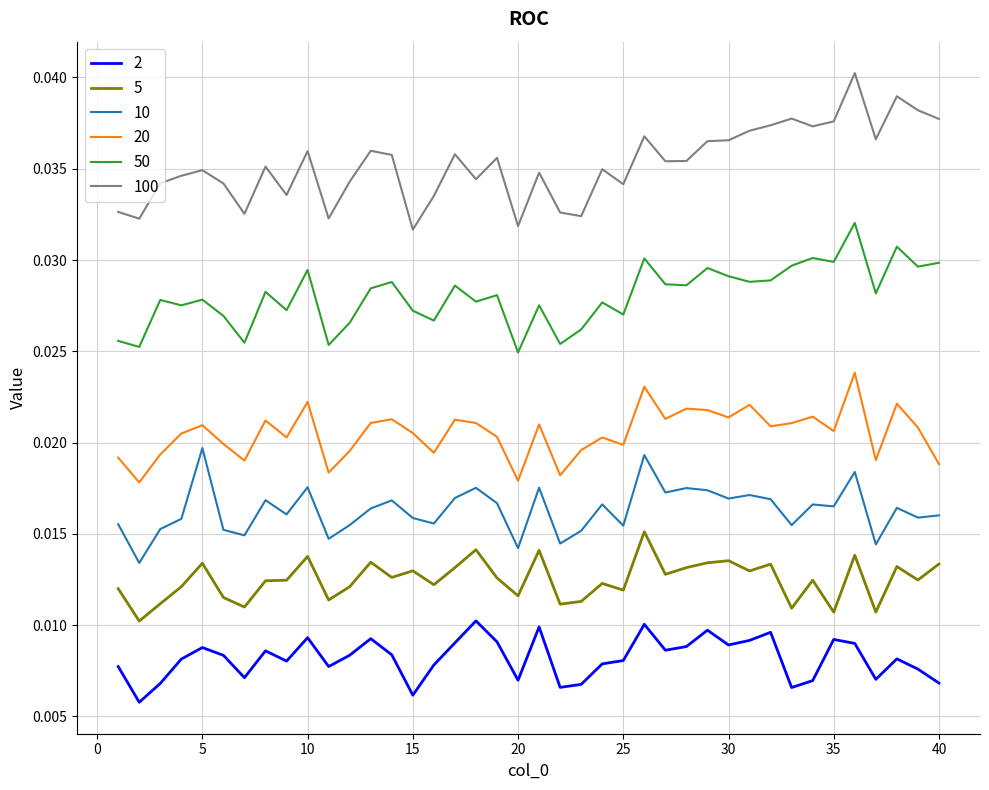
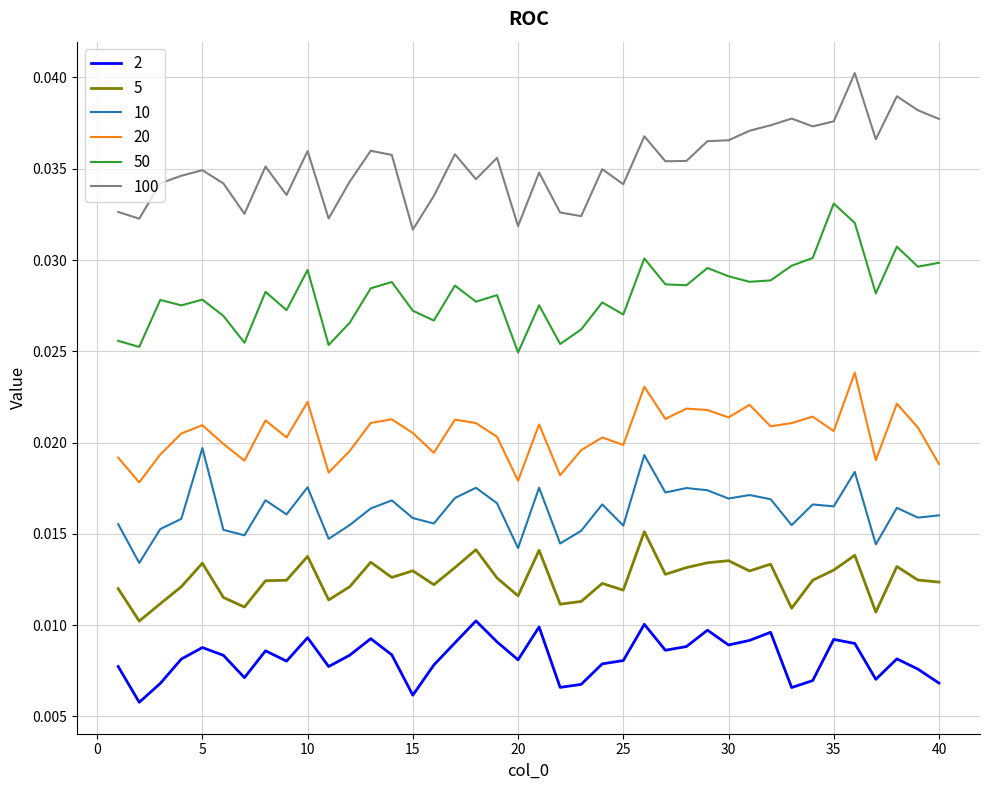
  {
    "2": {
      "5": 0.0088,
      "10": 0.0093,
      "15": 0.0062,
-     "20": 0.0070,
+     "20": 0.0081,
      "25": 0.0081,
      "30": 0.0089,
      "35": 0.0092,
      "40": 0.0068
    },
    "5": {
      "5": 0.0134,
      "10": 0.0138,
      "15": 0.0130,
      "20": 0.0116,
      "25": 0.0119,
      "30": 0.0135,
-     "35": 0.0107,
-     "40": 0.0134
+     "35": 0.0130,
+     "40": 0.0124
    },
    "10": {
      "5": 0.0197,
      "10": 0.0176,
      "15": 0.0159,
      "20": 0.0142,
      "25": 0.0154,
      "30": 0.0169,
      "35": 0.0165,
      "40": 0.0160
    },
    "20": {
      "5": 0.0210,
      "10": 0.0222,
      "15": 0.0205,
      "20": 0.0179,
      "25": 0.0199,
      "30": 0.0214,
      "35": 0.0206,
      "40": 0.0188
    },
    "50": {
      "5": 0.0278,
      "10": 0.0295,
      "15": 0.0272,
      "20": 0.0249,
      "25": 0.0270,
      "30": 0.0291,
-     "35": 0.0299,
+     "35": 0.0331,
      "40": 0.0298
    },
    "100": {
      "5": 0.0349,
      "10": 0.0360,
      "15": 0.0317,
      "20": 0.0319,
      "25": 0.0342,
      "30": 0.0366,
      "35": 0.0376,
      "40": 0.0377
    }
  }
